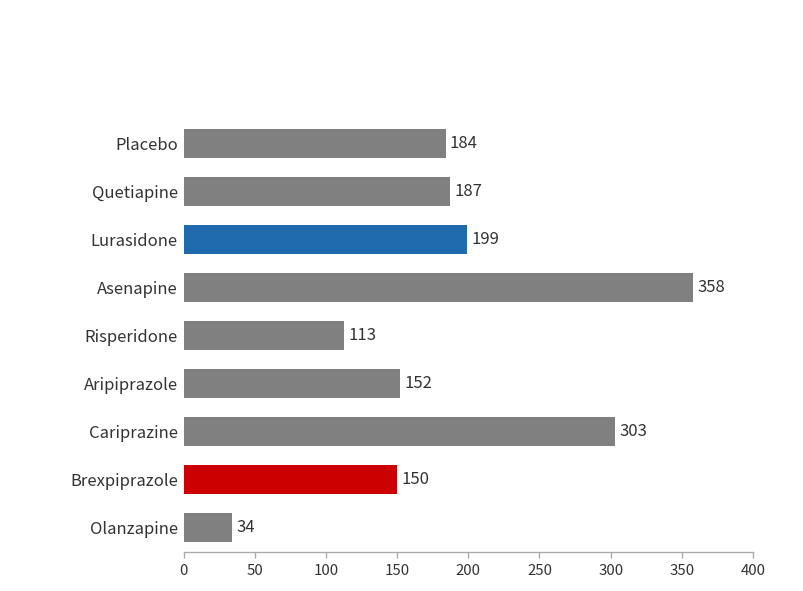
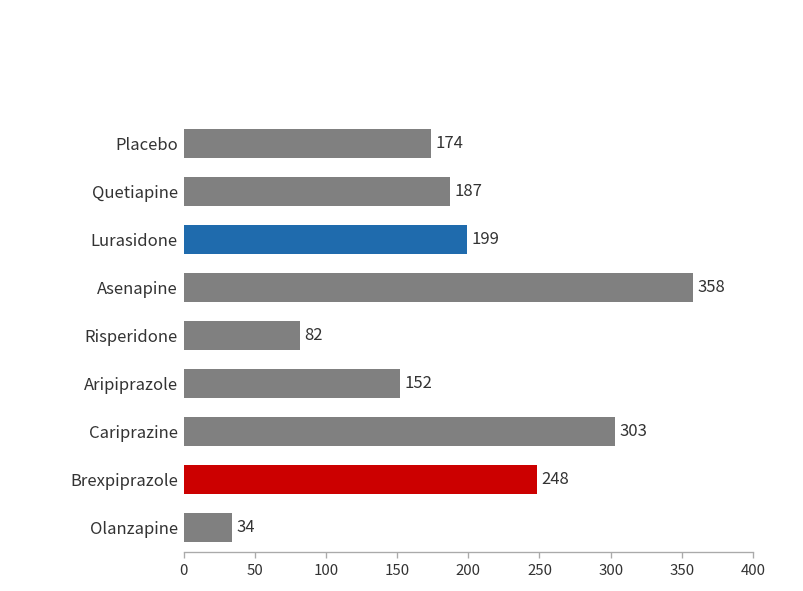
  {
-   "Placebo": 184,
+   "Placebo": 174,
    "Quetiapine": 187,
    "Lurasidone": 199,
    "Asenapine": 358,
-   "Risperidone": 113,
+   "Risperidone": 82,
    "Aripiprazole": 152,
    "Cariprazine": 303,
-   "Brexpiprazole": 150,
+   "Brexpiprazole": 248,
    "Olanzapine": 34
  }
